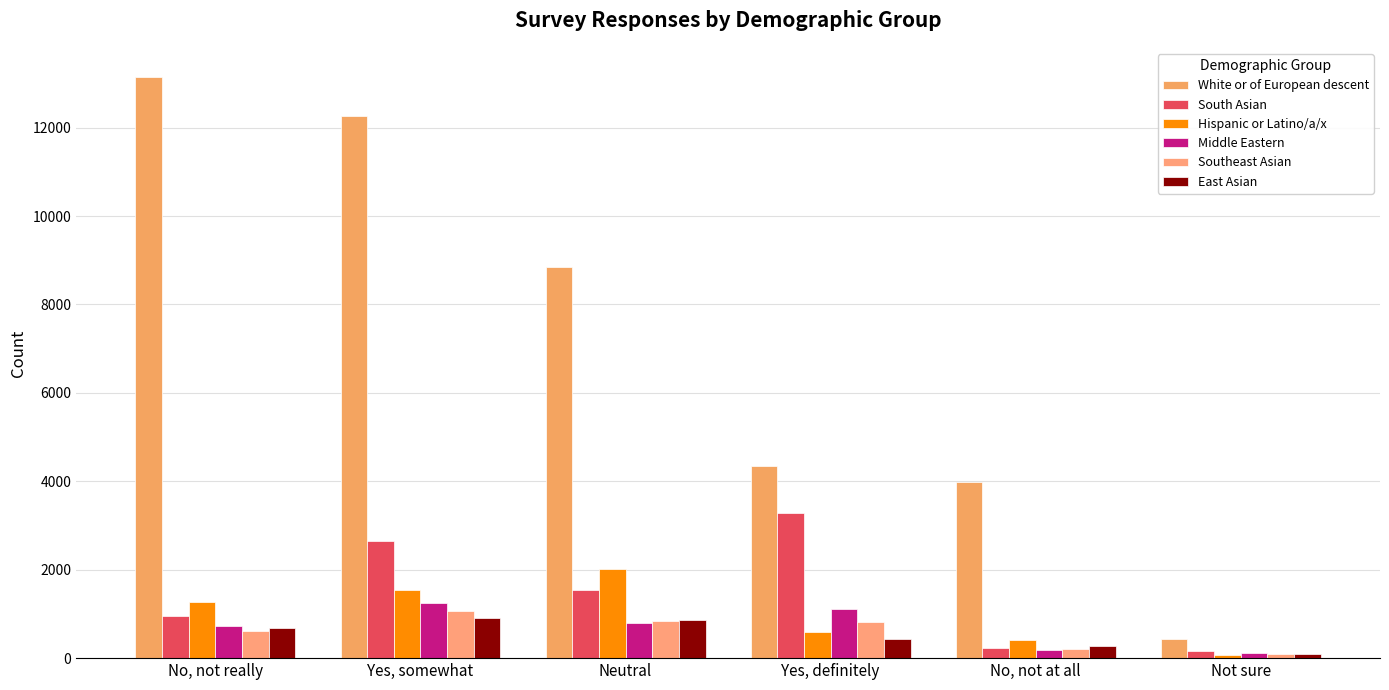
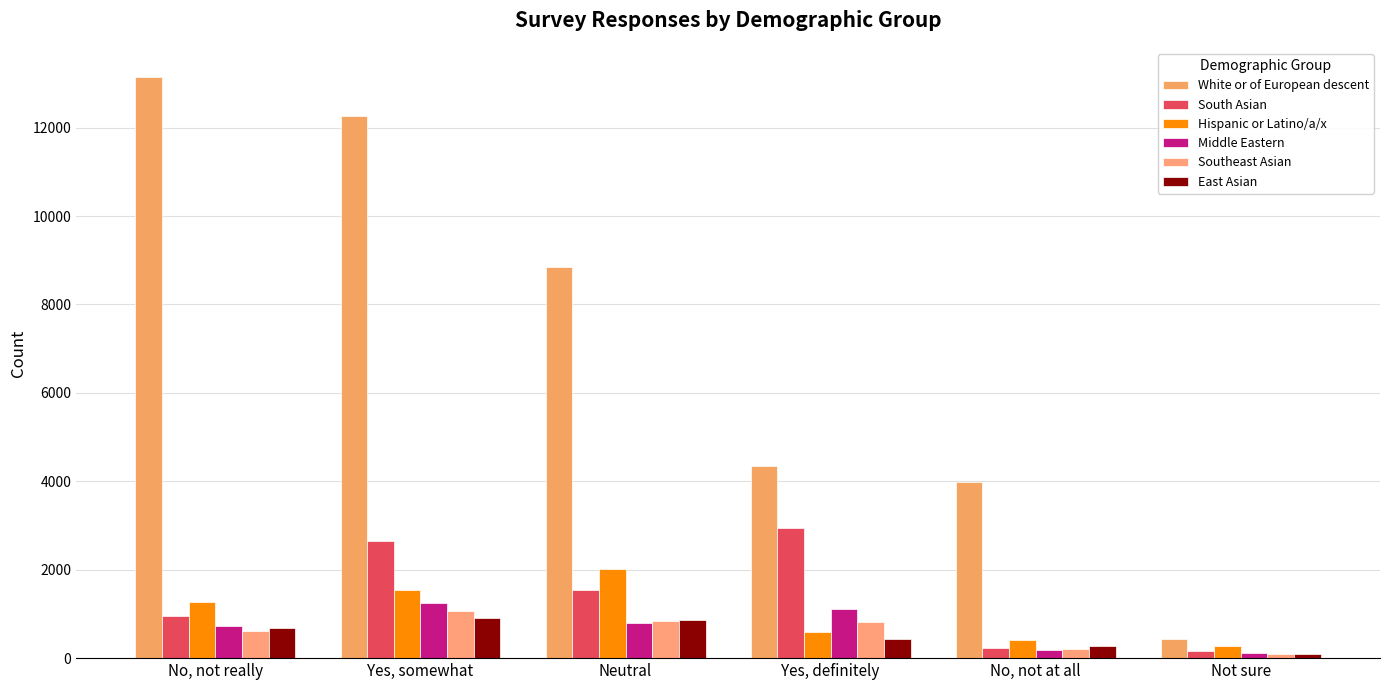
  {
    "South Asian": {
      "No, not really": 1000,
      "Yes, somewhat": 2600,
      "Neutral": 1500,
-     "Yes, definitely": 3300,
+     "Yes, definitely": 2900,
      "No, not at all": 200,
      "Not sure": 200
    },
    "Hispanic or Latino/a/x": {
      "No, not really": 1300,
      "Yes, somewhat": 1600,
      "Neutral": 2000,
      "Yes, definitely": 600,
      "No, not at all": 400,
-     "Not sure": 100
+     "Not sure": 300
    },
    "Middle Eastern": {
      "No, not really": 700,
      "Yes, somewhat": 1300,
      "Neutral": 800,
      "Yes, definitely": 1100,
      "No, not at all": 200,
      "Not sure": 100
    },
    "East Asian": {
      "No, not really": 700,
      "Yes, somewhat": 900,
      "Neutral": 900,
      "Yes, definitely": 400,
      "No, not at all": 300,
      "Not sure": 100
    }
  }
